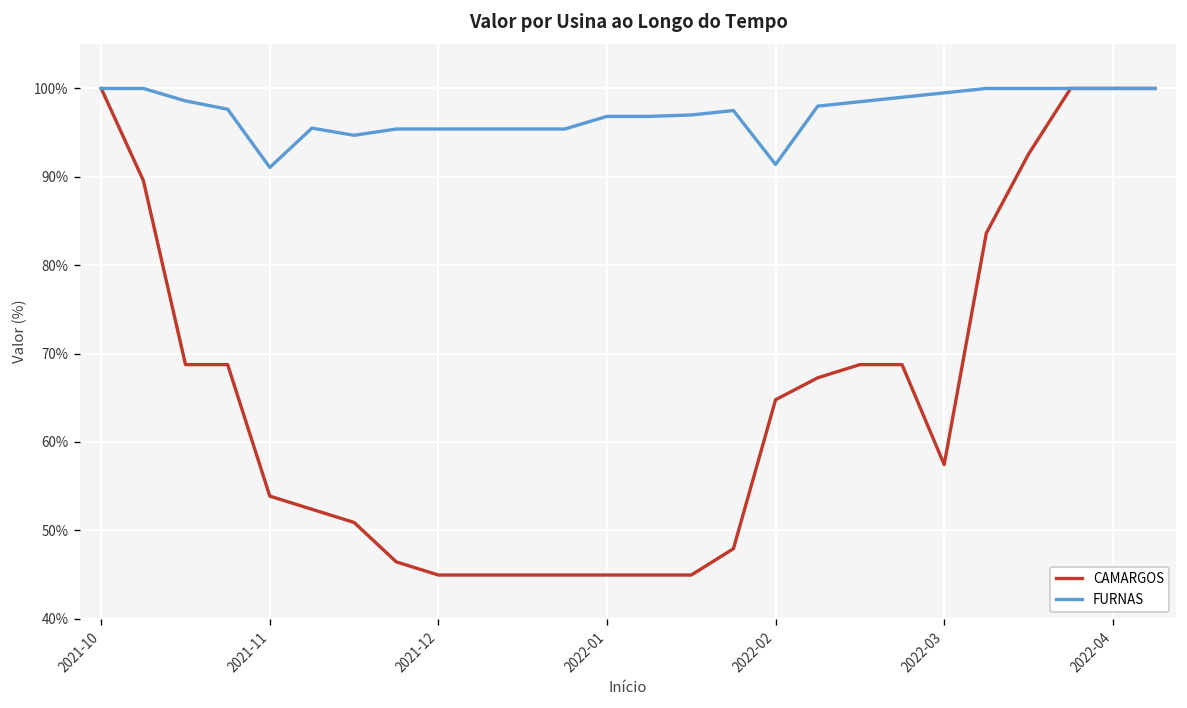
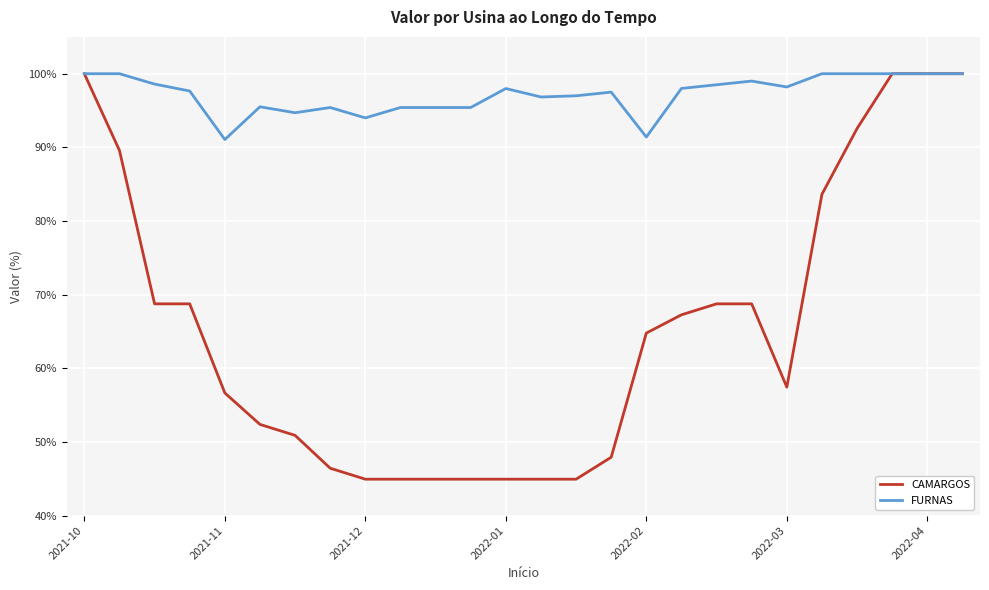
  {
    "CAMARGOS": {
-     "2021-11": "54%",
+     "2021-11": "57%",
      "2021-12": "45%",
      "2022-01": "45%",
      "2022-02": "65%",
      "2022-03": "57%"
    },
    "FURNAS": {
      "2021-11": "91%",
-     "2021-12": "95%",
-     "2022-01": "97%",
+     "2021-12": "94%",
+     "2022-01": "98%",
      "2022-02": "91%",
-     "2022-03": "100%"
+     "2022-03": "98%"
    }
  }
